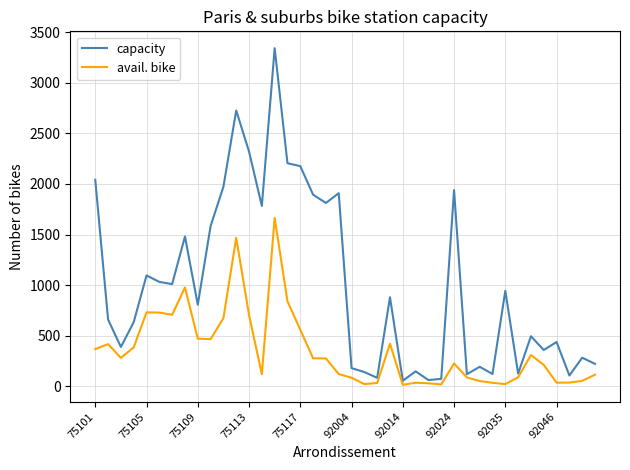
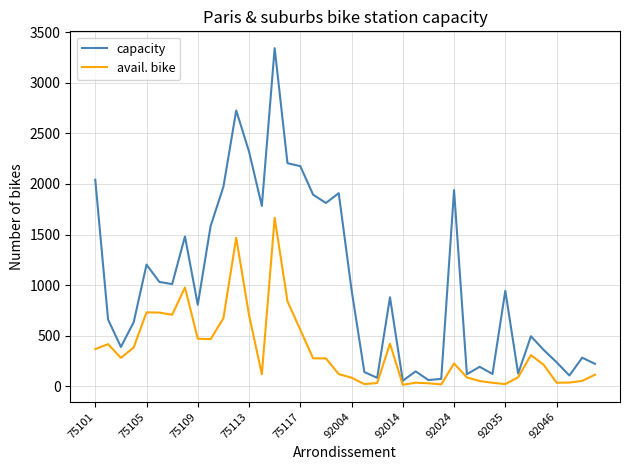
  {
    "capacity": {
      "75101": 2040,
-     "75105": 1100,
+     "75105": 1200,
      "75109": 810,
      "75113": 2320,
      "75117": 2180,
-     "92004": 180,
+     "92004": 950,
      "92014": 60,
      "92024": 1940,
      "92035": 940,
-     "92046": 440
+     "92046": 240
    },
    "avail. bike": {
      "75101": 370,
      "75105": 730,
      "75109": 470,
      "75113": 700,
      "75117": 560,
      "92004": 90,
      "92014": 20,
      "92024": 230,
      "92035": 20,
      "92046": 40
    }
  }
